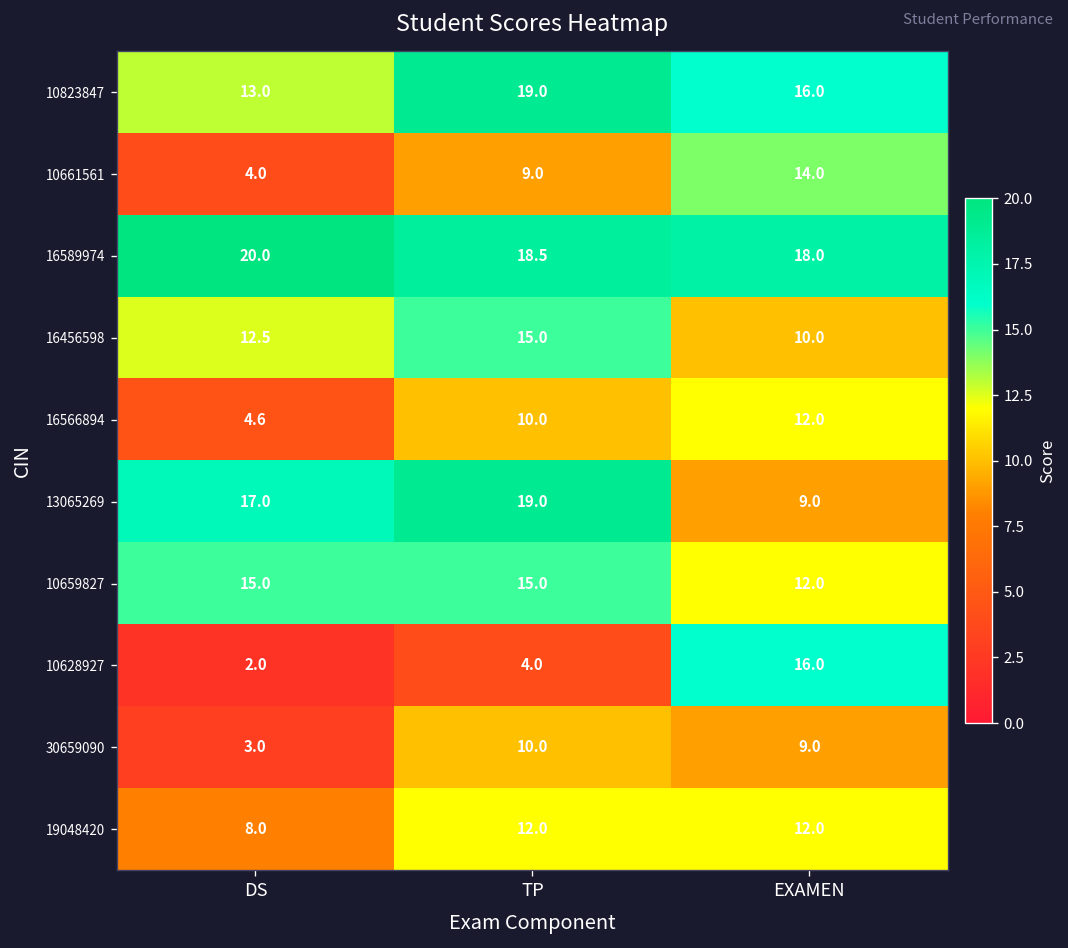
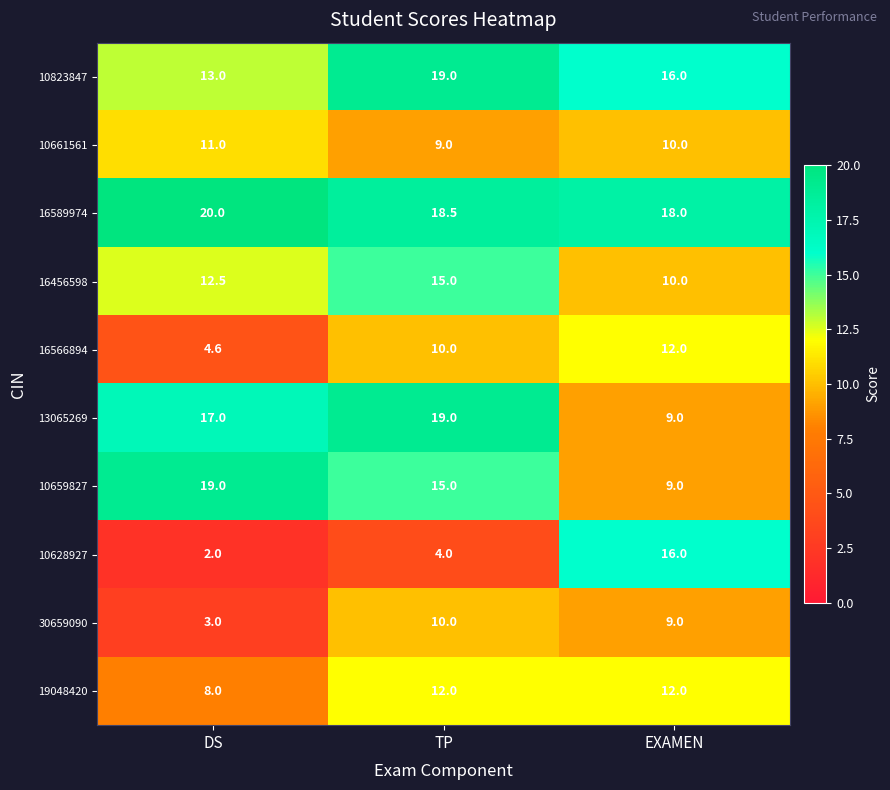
  {
    "10823847": {
      "DS": 13.0,
      "TP": 19.0,
      "EXAMEN": 16.0
    },
    "10661561": {
-     "DS": 4.0,
+     "DS": 11.0,
      "TP": 9.0,
-     "EXAMEN": 14.0
+     "EXAMEN": 10.0
    },
    "16589974": {
      "DS": 20.0,
      "TP": 18.5,
      "EXAMEN": 18.0
    },
    "16456598": {
      "DS": 12.5,
      "TP": 15.0,
      "EXAMEN": 10.0
    },
    "16566894": {
      "DS": 4.6,
      "TP": 10.0,
      "EXAMEN": 12.0
    },
    "13065269": {
      "DS": 17.0,
      "TP": 19.0,
      "EXAMEN": 9.0
    },
    "10659827": {
-     "DS": 15.0,
+     "DS": 19.0,
      "TP": 15.0,
-     "EXAMEN": 12.0
+     "EXAMEN": 9.0
    },
    "10628927": {
      "DS": 2.0,
      "TP": 4.0,
      "EXAMEN": 16.0
    },
    "30659090": {
      "DS": 3.0,
      "TP": 10.0,
      "EXAMEN": 9.0
    },
    "19048420": {
      "DS": 8.0,
      "TP": 12.0,
      "EXAMEN": 12.0
    }
  }
